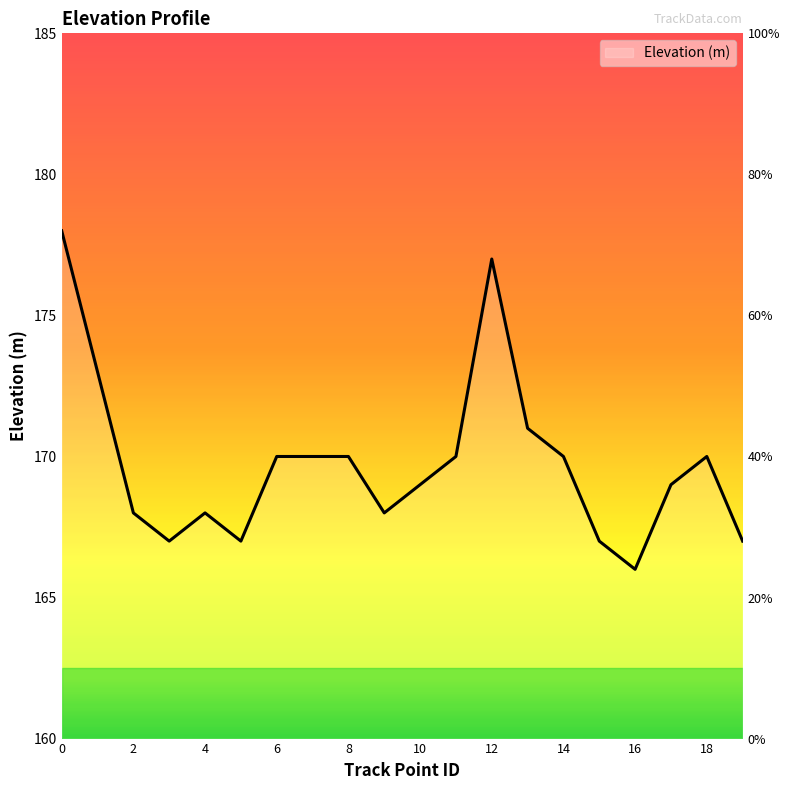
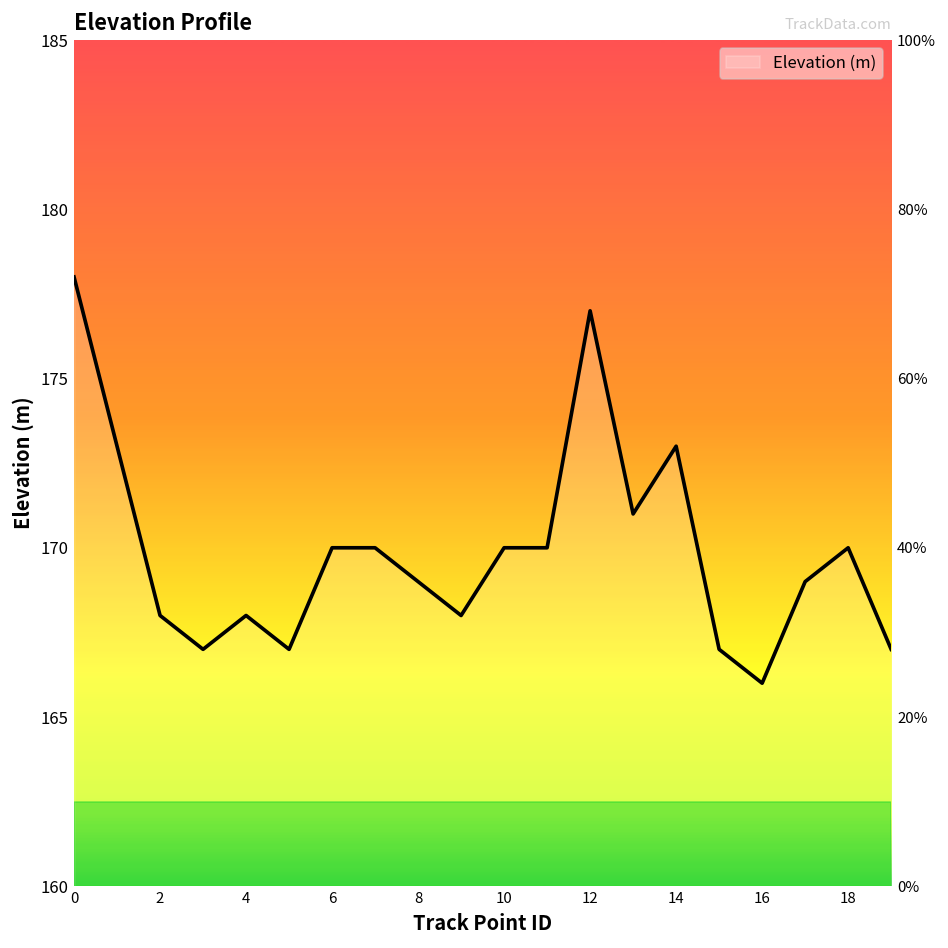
  {
    "0": 178,
    "2": 168,
    "4": 168,
    "6": 170,
-   "8": 170,
-   "10": 169,
+   "8": 169,
+   "10": 170,
    "12": 177,
-   "14": 170,
+   "14": 173,
    "16": 166,
    "18": 170
  }
